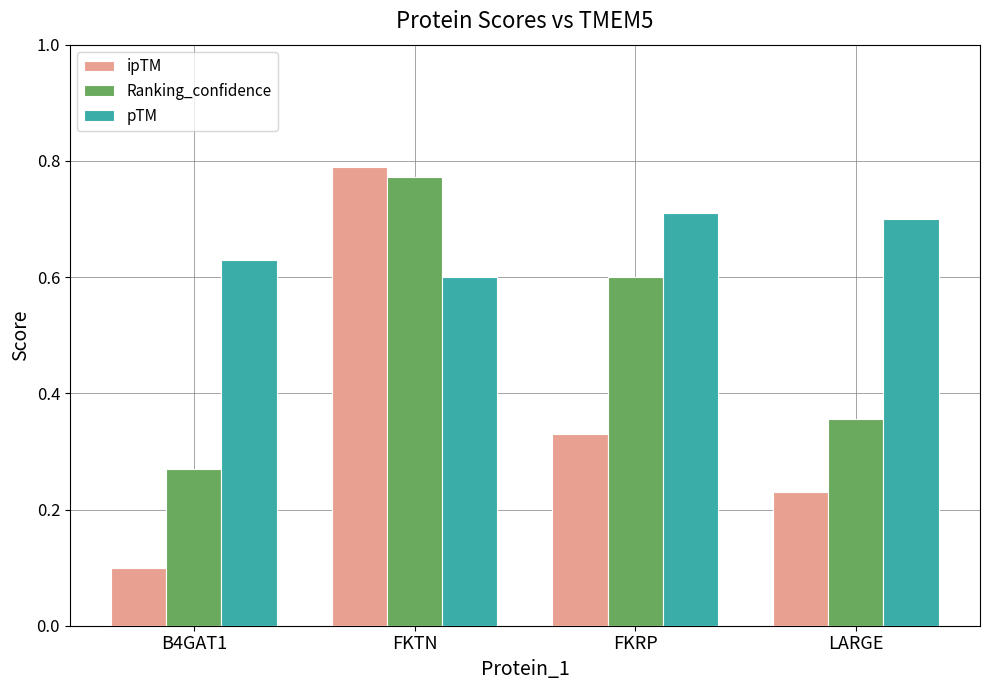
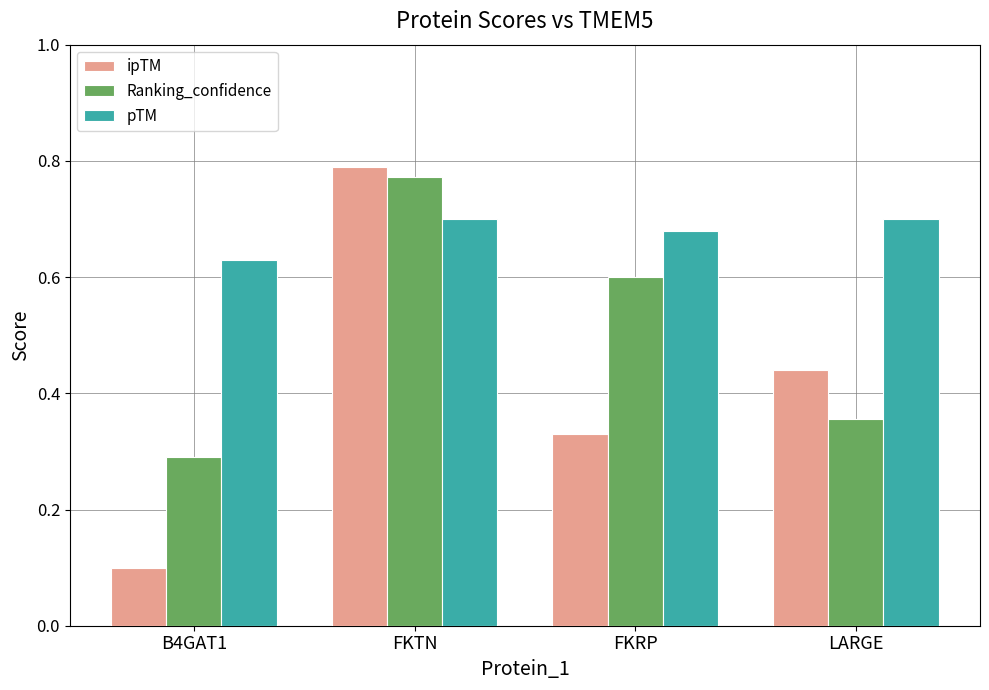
  {
    "ipTM": {
      "B4GAT1": 0.10,
      "FKTN": 0.79,
      "FKRP": 0.33,
-     "LARGE": 0.23
+     "LARGE": 0.44
    },
    "Ranking_confidence": {
-     "B4GAT1": 0.27,
+     "B4GAT1": 0.29,
      "FKTN": 0.77,
      "FKRP": 0.60,
      "LARGE": 0.36
    },
    "pTM": {
      "B4GAT1": 0.63,
-     "FKTN": 0.6,
-     "FKRP": 0.71,
+     "FKTN": 0.7,
+     "FKRP": 0.68,
      "LARGE": 0.70
    }
  }
